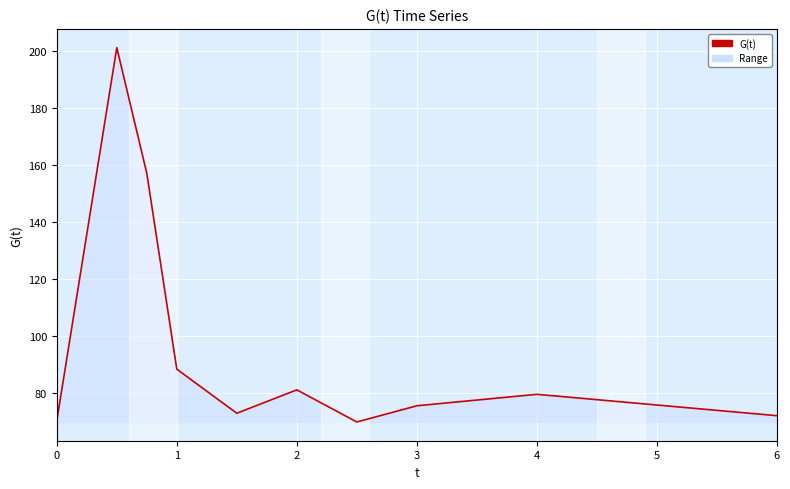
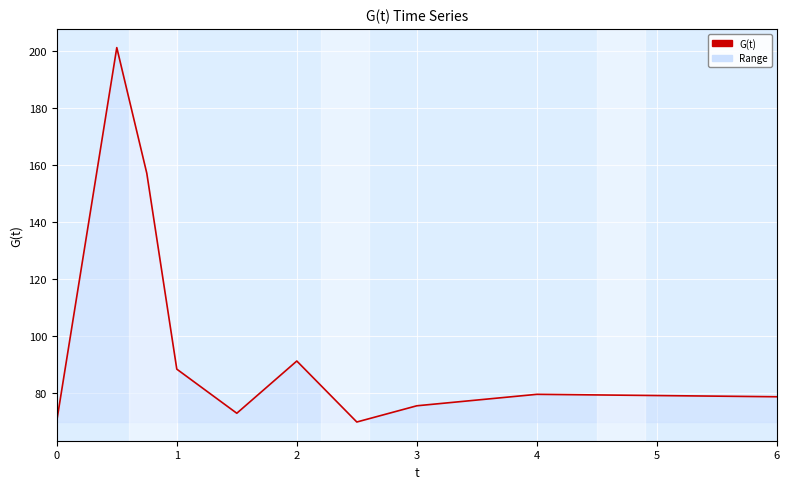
  {
    "0": 70,
    "1": 89,
-   "2": 81,
+   "2": 91,
    "3": 76,
    "4": 80,
-   "6": 72
+   "6": 79
  }
